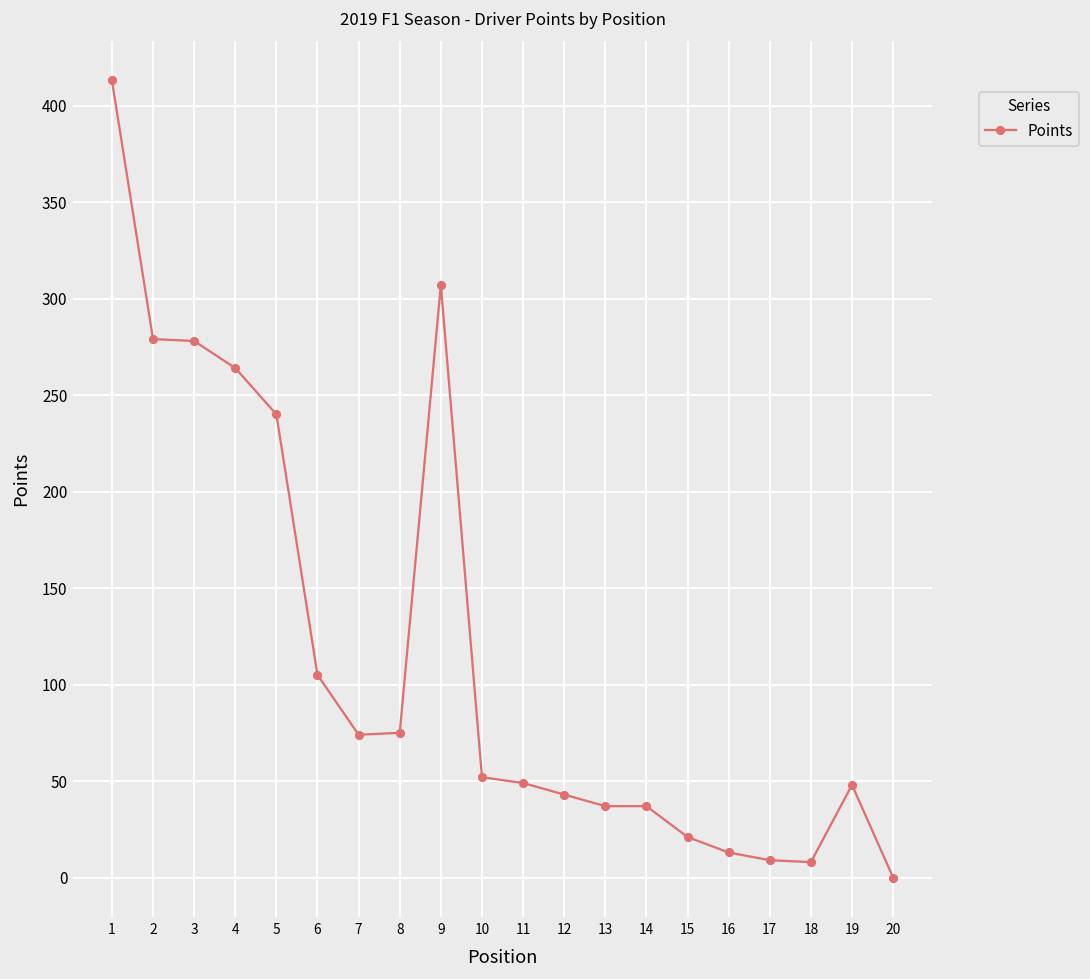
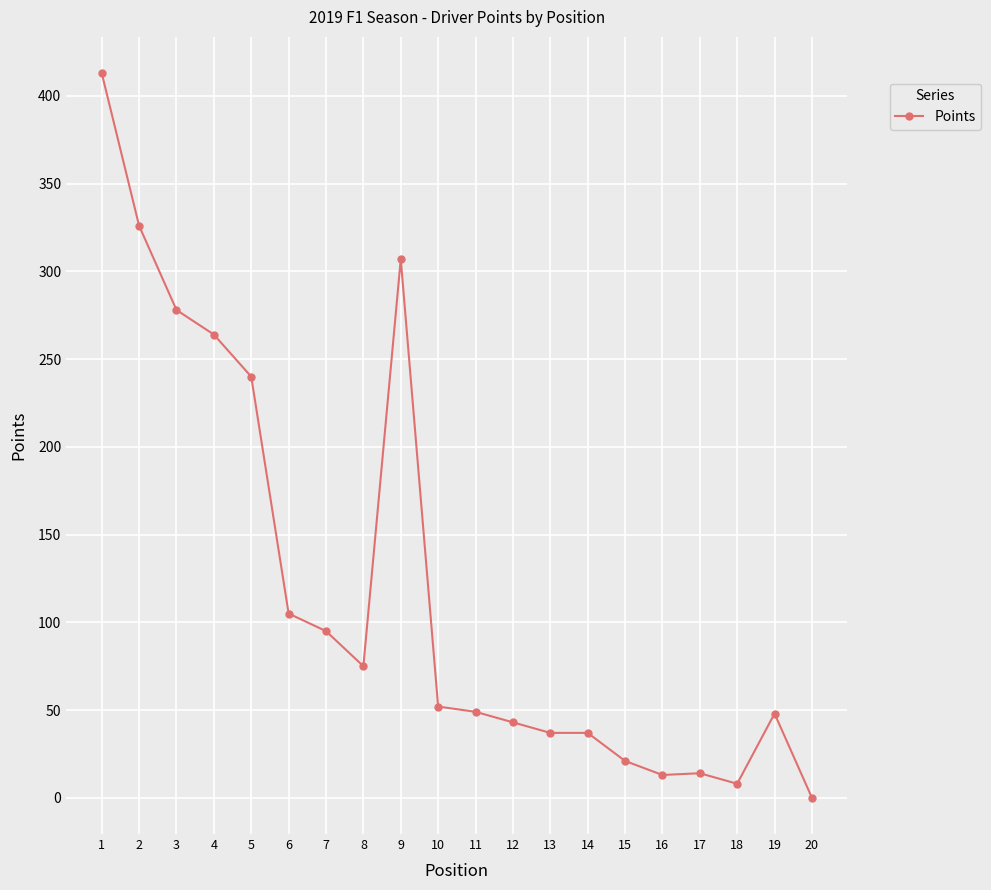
  {
    "1": 413,
-   "2": 279,
+   "2": 326,
    "3": 278,
    "4": 264,
    "5": 240,
    "6": 105,
-   "7": 74,
+   "7": 95,
    "8": 75,
    "9": 307,
    "10": 52,
    "11": 49,
    "12": 43,
    "13": 37,
    "14": 37,
    "15": 21,
    "16": 13,
-   "17": 9,
+   "17": 14,
    "18": 8,
    "19": 48,
    "20": 0
  }
